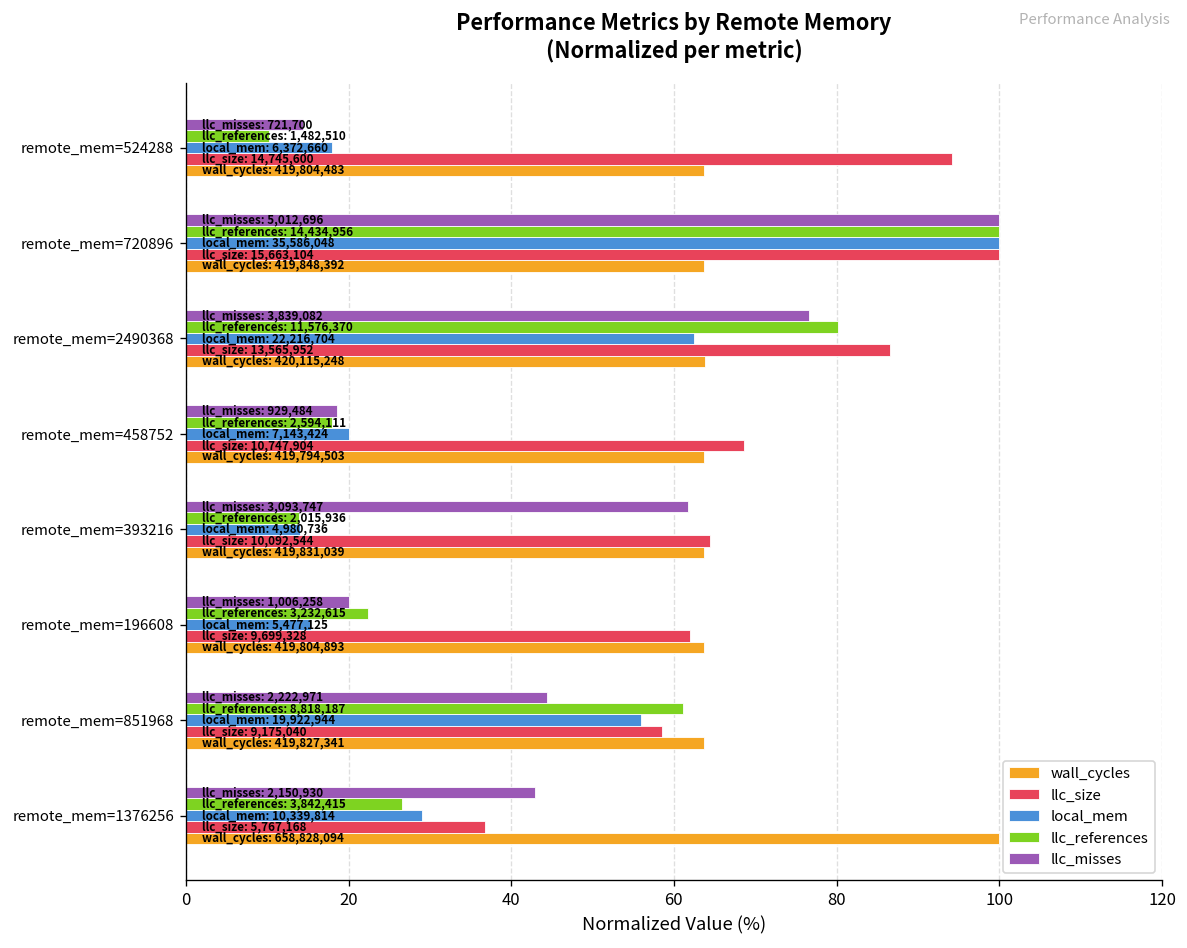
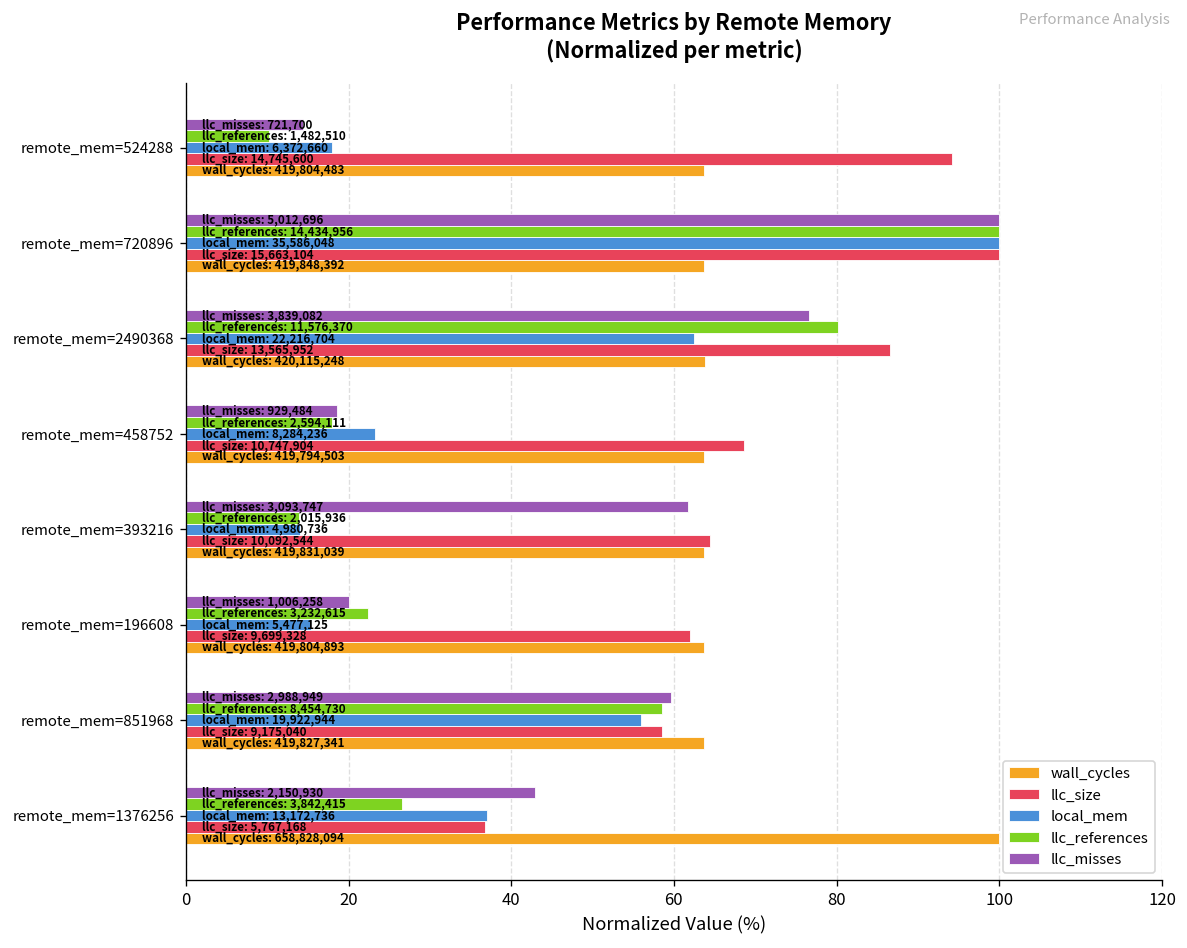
  {
    "local_mem": {
-     "remote_mem=458752": "7,143,424",
-     "remote_mem=1376256": "10,339,814"
+     "remote_mem=458752": "8,284,236",
+     "remote_mem=1376256": "13,172,736"
    },
    "llc_references": {
-     "remote_mem=851968": "8,818,187"
+     "remote_mem=851968": "8,454,730"
    },
    "llc_misses": {
-     "remote_mem=851968": "2,222,971"
+     "remote_mem=851968": "2,988,949"
    }
  }
